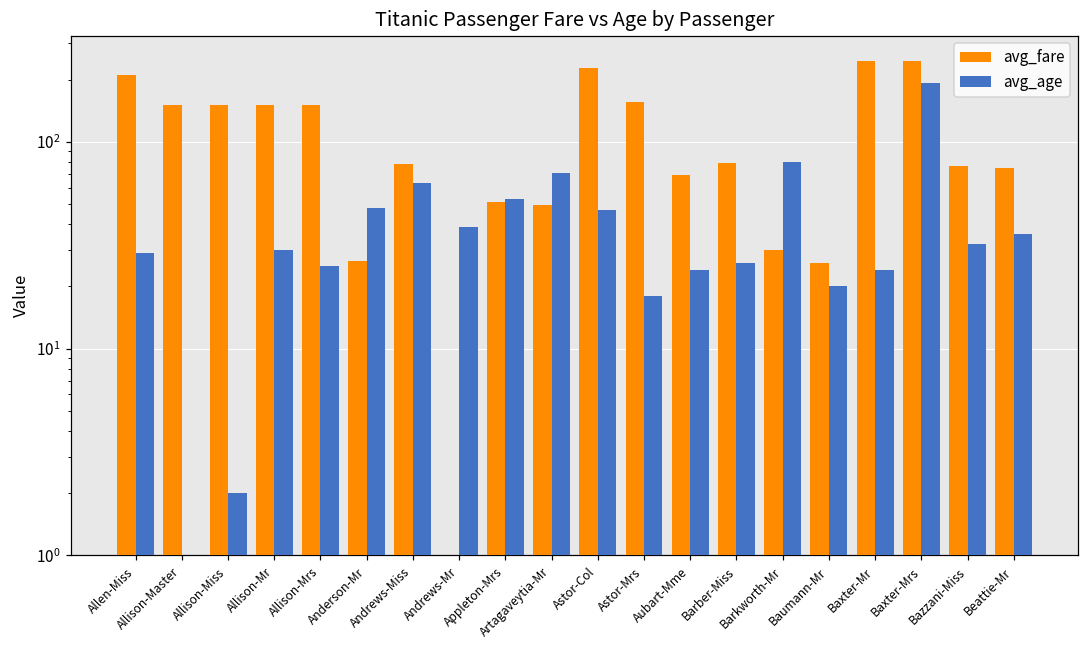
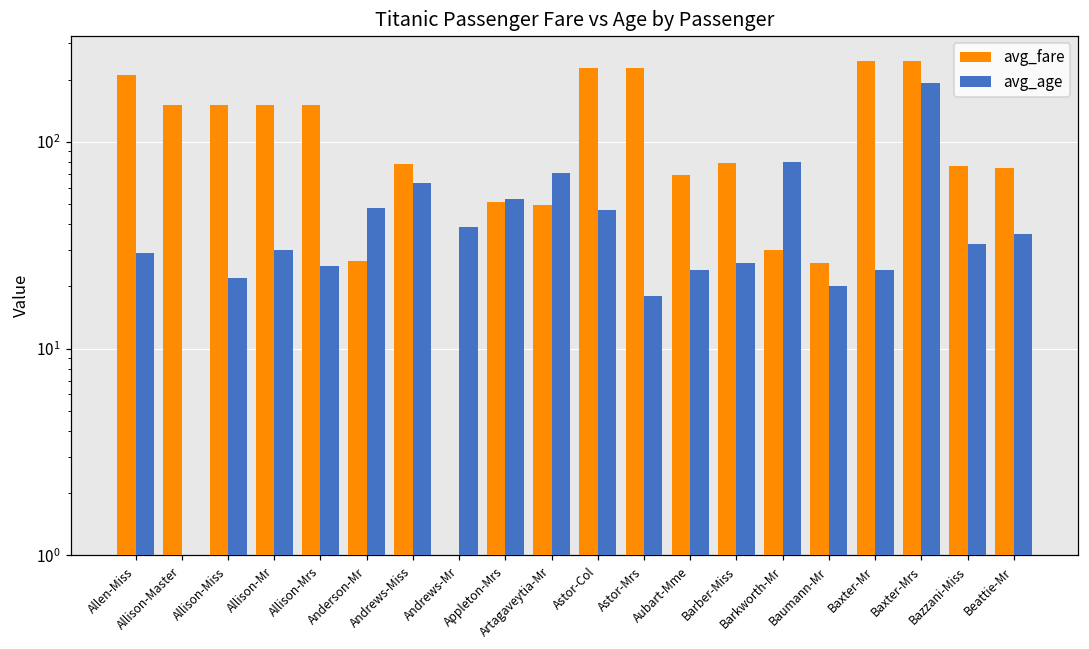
  {
    "avg_fare": {
      "Allen-Miss": 210,
      "Allison-Master": 150,
      "Allison-Miss": 150,
      "Allison-Mr": 150,
      "Allison-Mrs": 150,
      "Anderson-Mr": 27,
      "Andrews-Miss": 78,
      "Appleton-Mrs": 51,
      "Artagaveytia-Mr": 50,
      "Astor-Col": 230,
-     "Astor-Mrs": 160,
+     "Astor-Mrs": 230,
      "Aubart-Mme": 69,
      "Barber-Miss": 79,
      "Barkworth-Mr": 30,
      "Baumann-Mr": 26,
      "Baxter-Mr": 250,
      "Baxter-Mrs": 250,
      "Bazzani-Miss": 76,
      "Beattie-Mr": 75
    },
    "avg_age": {
      "Allen-Miss": 29,
-     "Allison-Miss": 2,
+     "Allison-Miss": 22,
      "Allison-Mr": 30,
      "Allison-Mrs": 25,
      "Anderson-Mr": 48,
      "Andrews-Miss": 63,
      "Andrews-Mr": 39,
      "Appleton-Mrs": 53,
      "Artagaveytia-Mr": 71,
      "Astor-Col": 47,
      "Astor-Mrs": 18,
      "Aubart-Mme": 24,
      "Barber-Miss": 26,
      "Barkworth-Mr": 80,
      "Baumann-Mr": 20,
      "Baxter-Mr": 24,
      "Baxter-Mrs": 190,
      "Bazzani-Miss": 32,
      "Beattie-Mr": 36
    }
  }
